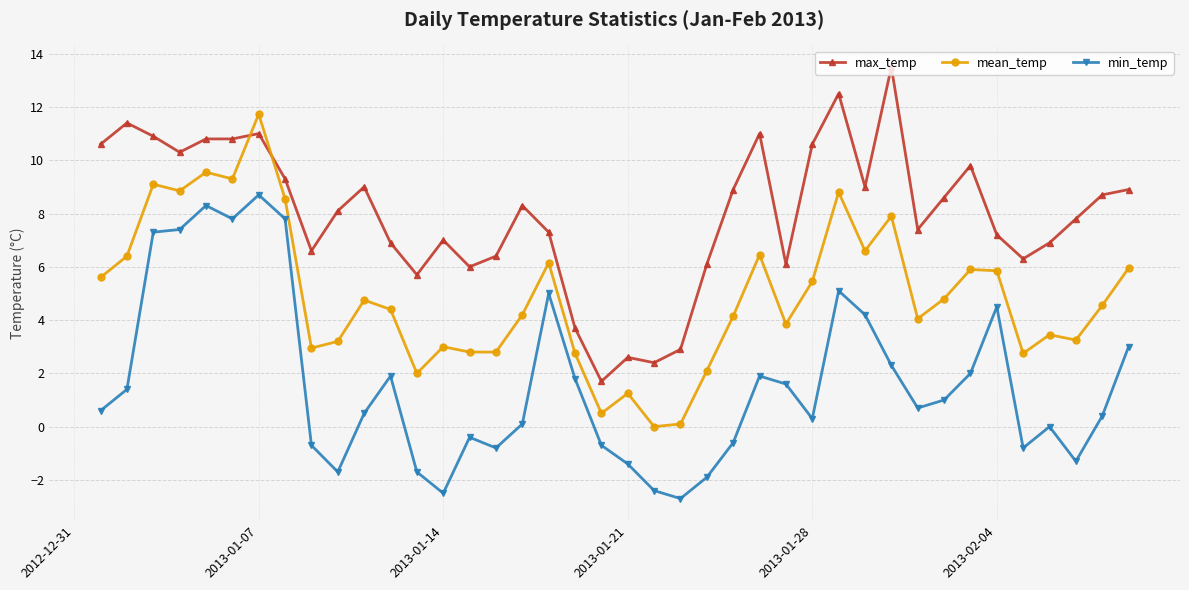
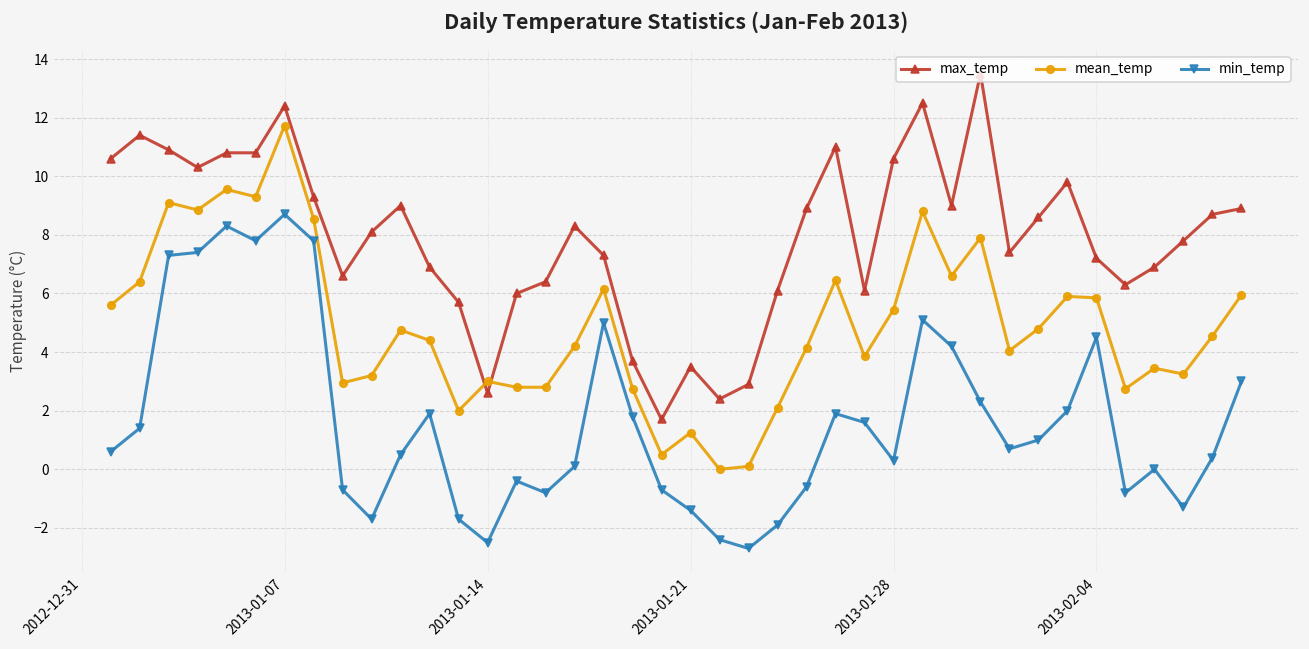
  {
    "max_temp": {
-     "2013-01-07": 11.0,
-     "2013-01-14": 7.0,
-     "2013-01-21": 2.6,
+     "2013-01-07": 12.4,
+     "2013-01-14": 2.6,
+     "2013-01-21": 3.5,
      "2013-01-28": 10.6,
      "2013-02-04": 7.2
    },
    "mean_temp": {
      "2013-01-07": 11.7,
      "2013-01-14": 3.0,
      "2013-01-21": 1.3,
      "2013-01-28": 5.5,
      "2013-02-04": 5.9
    },
    "min_temp": {
      "2013-01-07": 8.7,
      "2013-01-14": -2.5,
      "2013-01-21": -1.4,
      "2013-01-28": 0.3,
      "2013-02-04": 4.5
    }
  }
